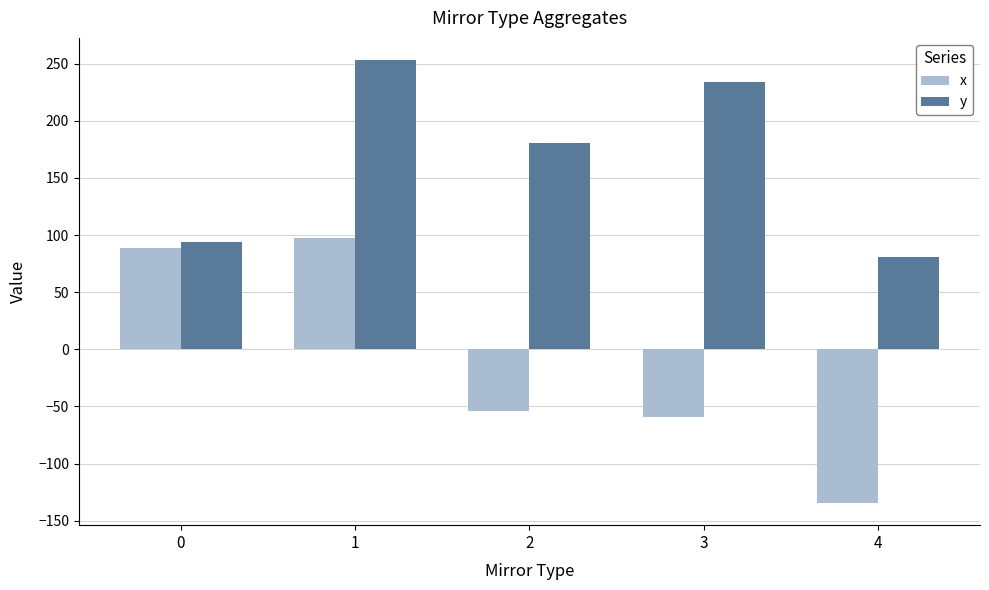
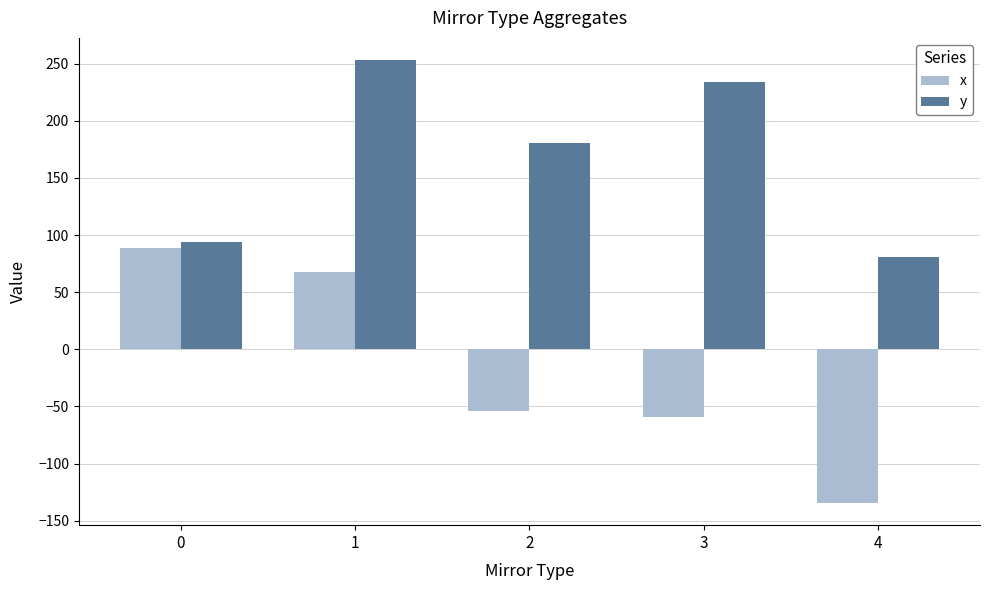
  {
    "x": {
      "0": 89,
-     "1": 97,
+     "1": 67,
      "2": -54,
      "3": -59,
      "4": -135
    },
    "y": {
      "0": 94,
      "1": 253,
      "2": 180,
      "3": 234,
      "4": 81
    }
  }
